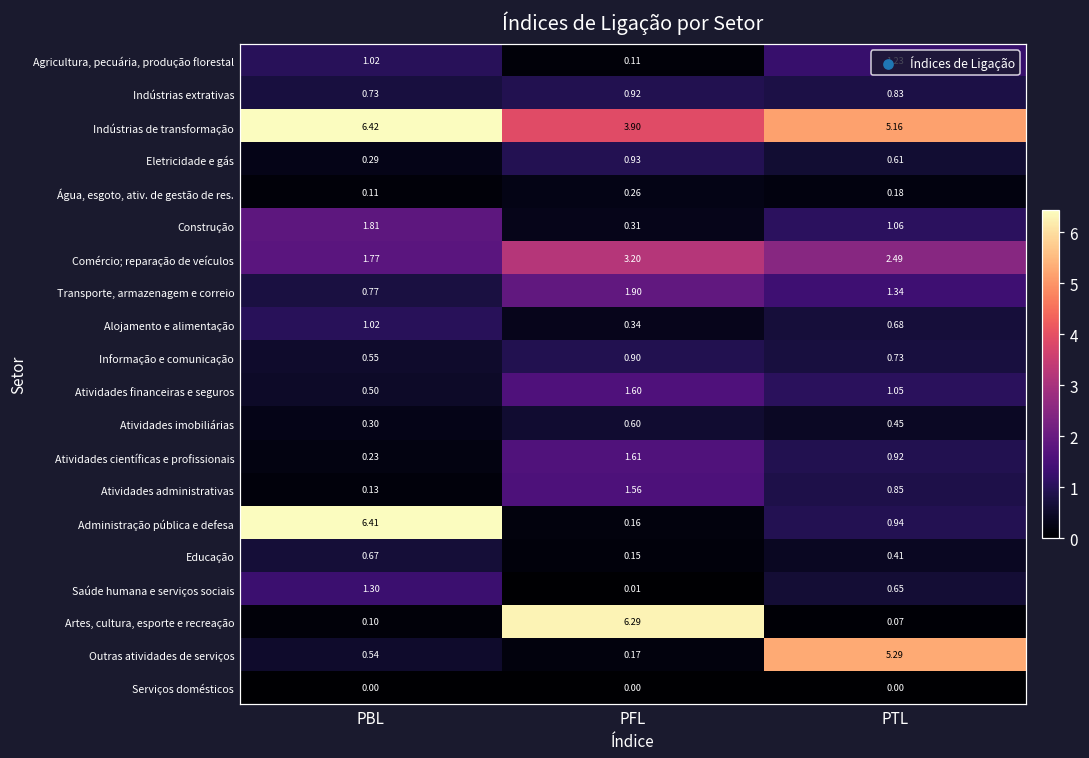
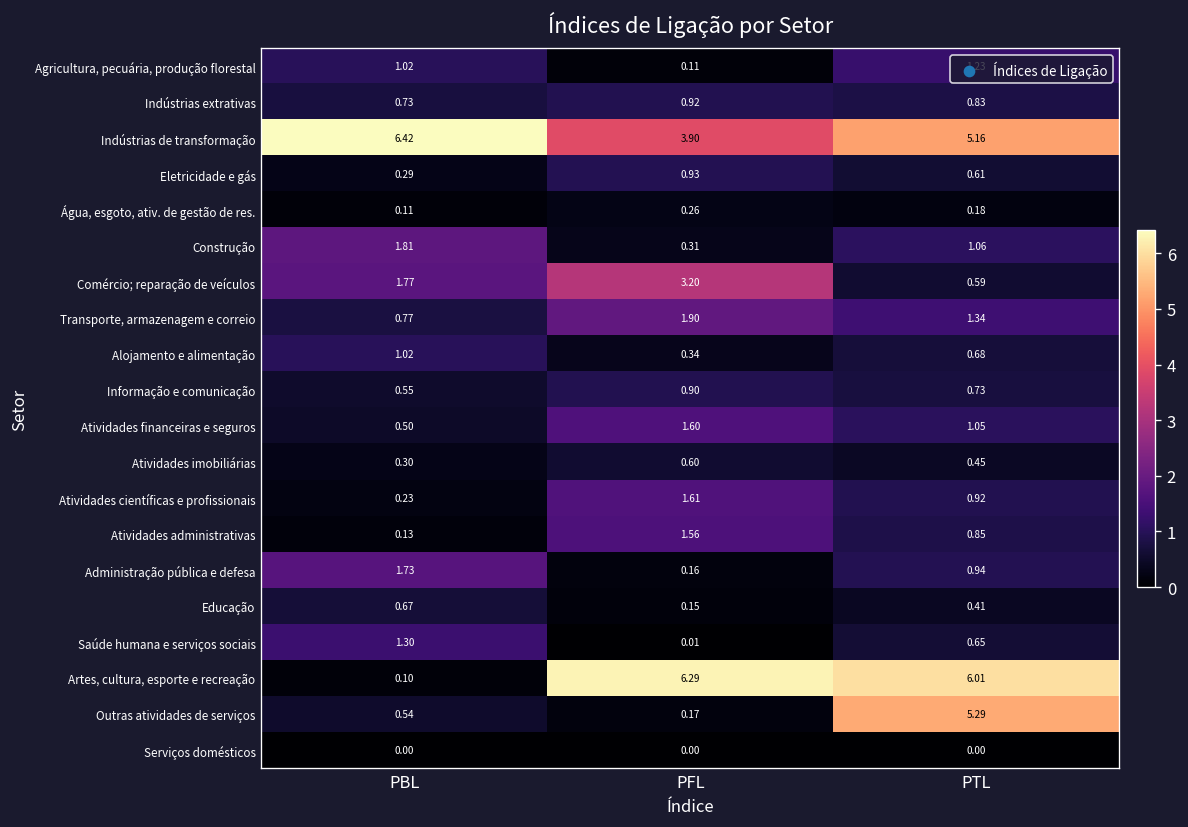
  {
    "Agricultura, pecuária, produção florestal": {
      "PBL": 1.02,
      "PFL": 0.11
    },
    "Indústrias extrativas": {
      "PBL": 0.73,
      "PFL": 0.92,
      "PTL": 0.83
    },
    "Indústrias de transformação": {
      "PBL": 6.42,
      "PFL": 3.90,
      "PTL": 5.16
    },
    "Eletricidade e gás": {
      "PBL": 0.29,
      "PFL": 0.93,
      "PTL": 0.61
    },
    "Água, esgoto, ativ. de gestão de res.": {
      "PBL": 0.11,
      "PFL": 0.26,
      "PTL": 0.18
    },
    "Construção": {
      "PBL": 1.81,
      "PFL": 0.31,
      "PTL": 1.06
    },
    "Comércio; reparação de veículos": {
      "PBL": 1.77,
      "PFL": 3.20,
-     "PTL": 2.49
+     "PTL": 0.59
    },
    "Transporte, armazenagem e correio": {
      "PBL": 0.77,
      "PFL": 1.90,
      "PTL": 1.34
    },
    "Alojamento e alimentação": {
      "PBL": 1.02,
      "PFL": 0.34,
      "PTL": 0.68
    },
    "Informação e comunicação": {
      "PBL": 0.55,
      "PFL": 0.90,
      "PTL": 0.73
    },
    "Atividades financeiras e seguros": {
      "PBL": 0.50,
      "PFL": 1.60,
      "PTL": 1.05
    },
    "Atividades imobiliárias": {
      "PBL": 0.30,
      "PFL": 0.60,
      "PTL": 0.45
    },
    "Atividades científicas e profissionais": {
      "PBL": 0.23,
      "PFL": 1.61,
      "PTL": 0.92
    },
    "Atividades administrativas": {
      "PBL": 0.13,
      "PFL": 1.56,
      "PTL": 0.85
    },
    "Administração pública e defesa": {
-     "PBL": 6.41,
+     "PBL": 1.73,
      "PFL": 0.16,
      "PTL": 0.94
    },
    "Educação": {
      "PBL": 0.67,
      "PFL": 0.15,
      "PTL": 0.41
    },
    "Saúde humana e serviços sociais": {
      "PBL": 1.30,
      "PFL": 0.01,
      "PTL": 0.65
    },
    "Artes, cultura, esporte e recreação": {
      "PBL": 0.10,
      "PFL": 6.29,
-     "PTL": 0.07
+     "PTL": 6.01
    },
    "Outras atividades de serviços": {
      "PBL": 0.54,
      "PFL": 0.17,
      "PTL": 5.29
    },
    "Serviços domésticos": {
      "PBL": 0.00,
      "PFL": 0.00,
      "PTL": 0.00
    }
  }
